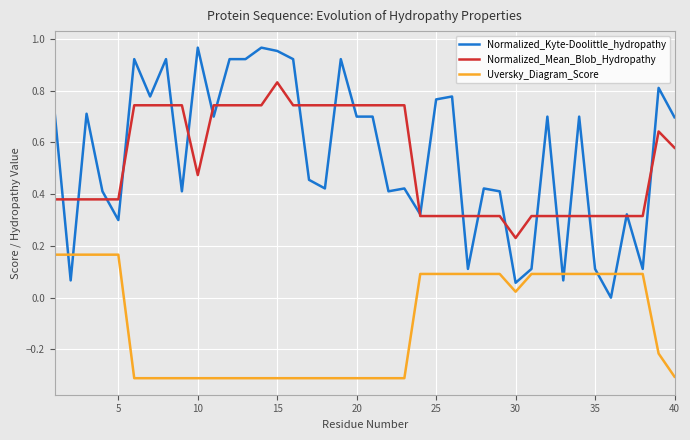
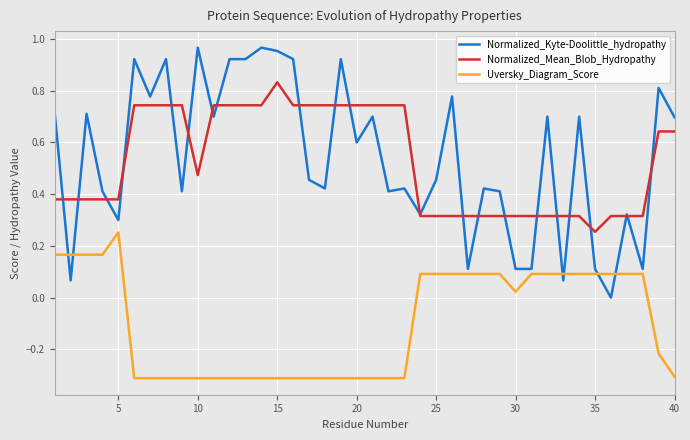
  {
    "Normalized_Kyte-Doolittle_hydropathy": {
      "5": 0.30,
      "10": 0.97,
      "15": 0.95,
-     "20": 0.7,
-     "25": 0.77,
-     "30": 0.06,
+     "20": 0.6,
+     "25": 0.46,
+     "30": 0.11,
      "35": 0.11,
      "40": 0.70
    },
    "Normalized_Mean_Blob_Hydropathy": {
      "5": 0.38,
      "10": 0.47,
      "15": 0.83,
      "20": 0.74,
      "25": 0.32,
-     "30": 0.23,
-     "35": 0.32,
-     "40": 0.58
+     "30": 0.32,
+     "35": 0.25,
+     "40": 0.64
    },
    "Uversky_Diagram_Score": {
-     "5": 0.17,
+     "5": 0.25,
      "10": -0.31,
      "15": -0.31,
      "20": -0.31,
      "25": 0.09,
      "30": 0.02,
      "35": 0.09,
      "40": -0.31
    }
  }
